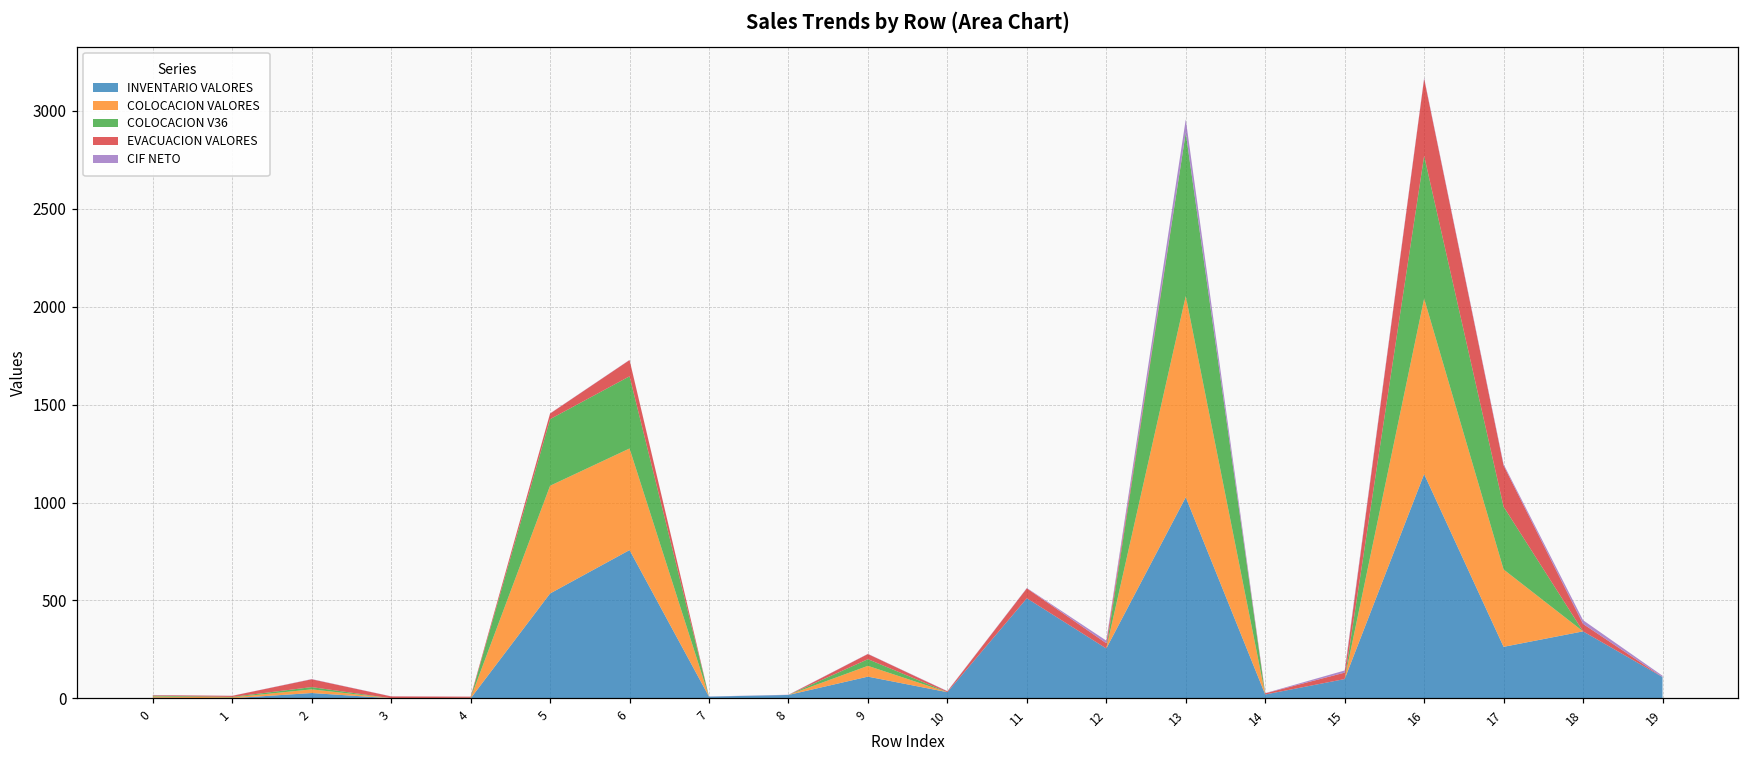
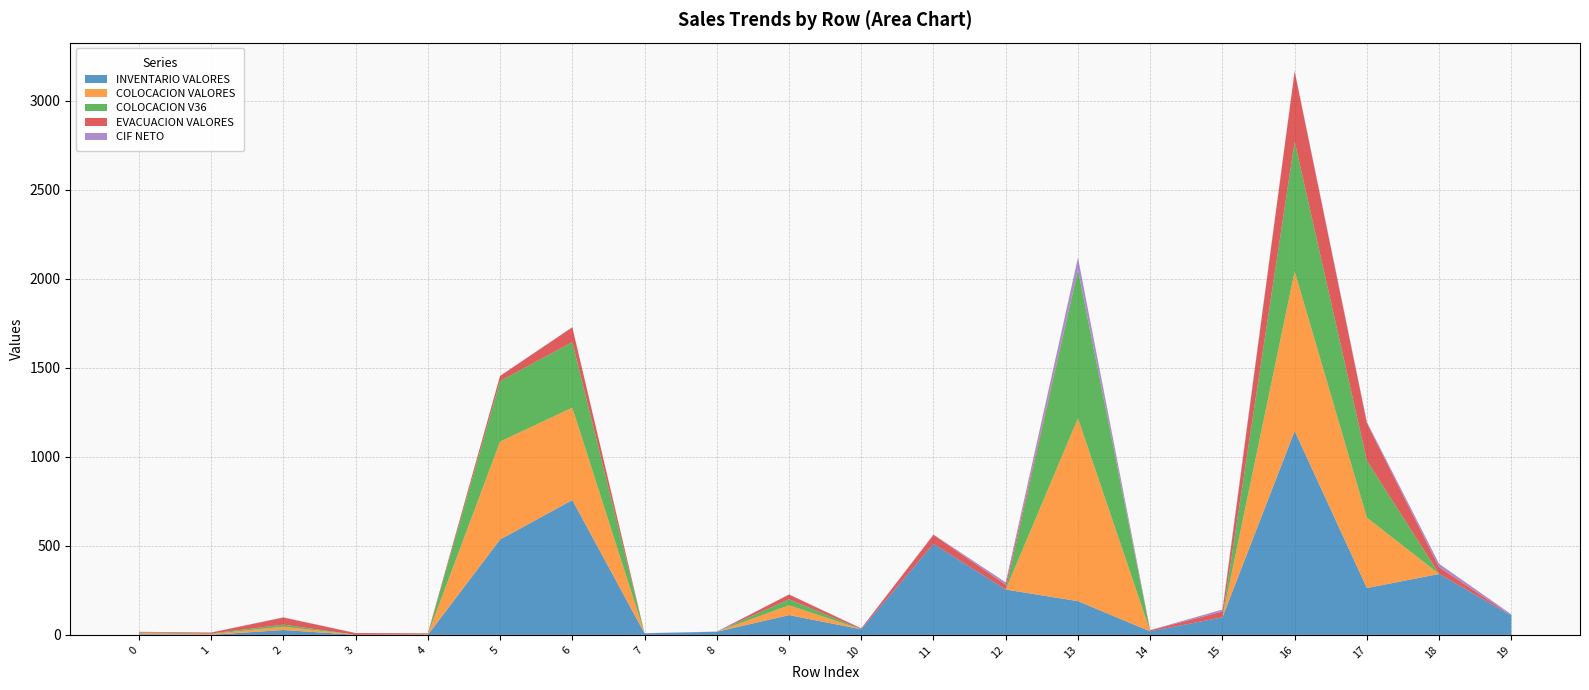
  {
    "INVENTARIO VALORES": {
      "2": 30,
      "5": 540,
      "6": 760,
      "9": 110,
-     "13": 1030,
+     "13": 190,
      "16": 1150,
      "17": 260
    },
    "COLOCACION VALORES": {
      "5": 550,
      "6": 520,
      "9": 60,
      "13": 1030,
      "16": 900,
      "17": 390
    },
    "COLOCACION V36": {
      "5": 340,
      "6": 370,
      "9": 30,
      "16": 730,
      "17": 320
    },
    "EVACUACION VALORES": {
      "18": 40
    },
    "CIF NETO": {
      "13": 70,
      "18": 20
    }
  }
